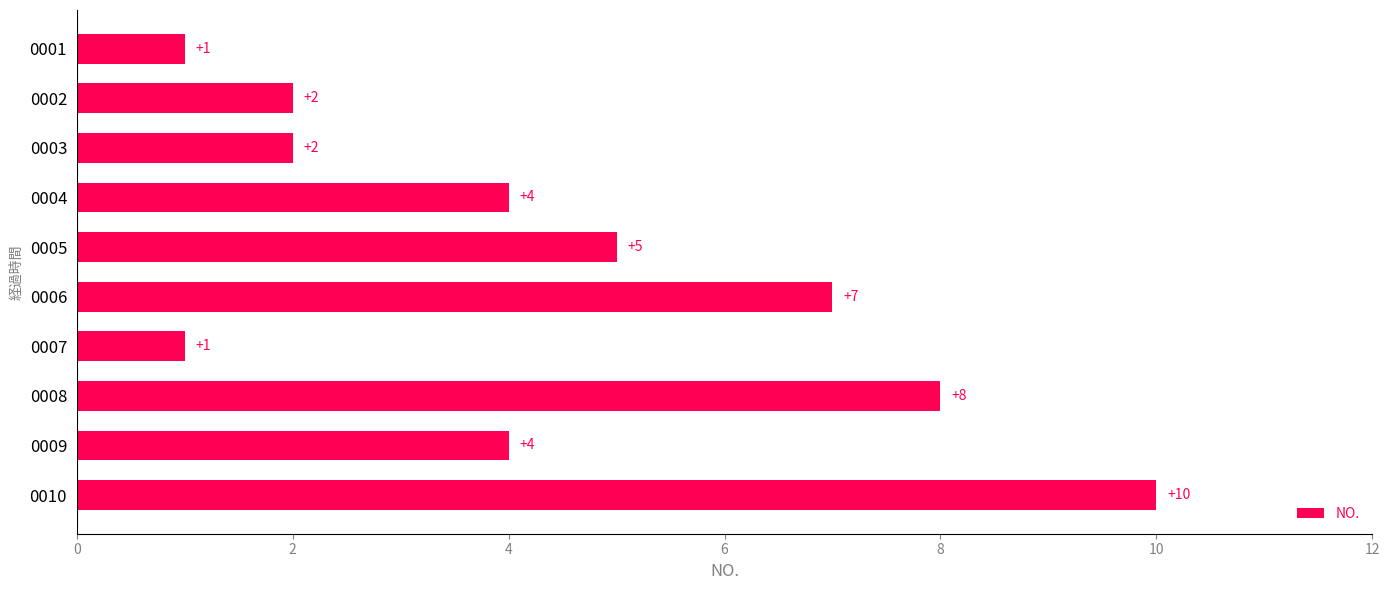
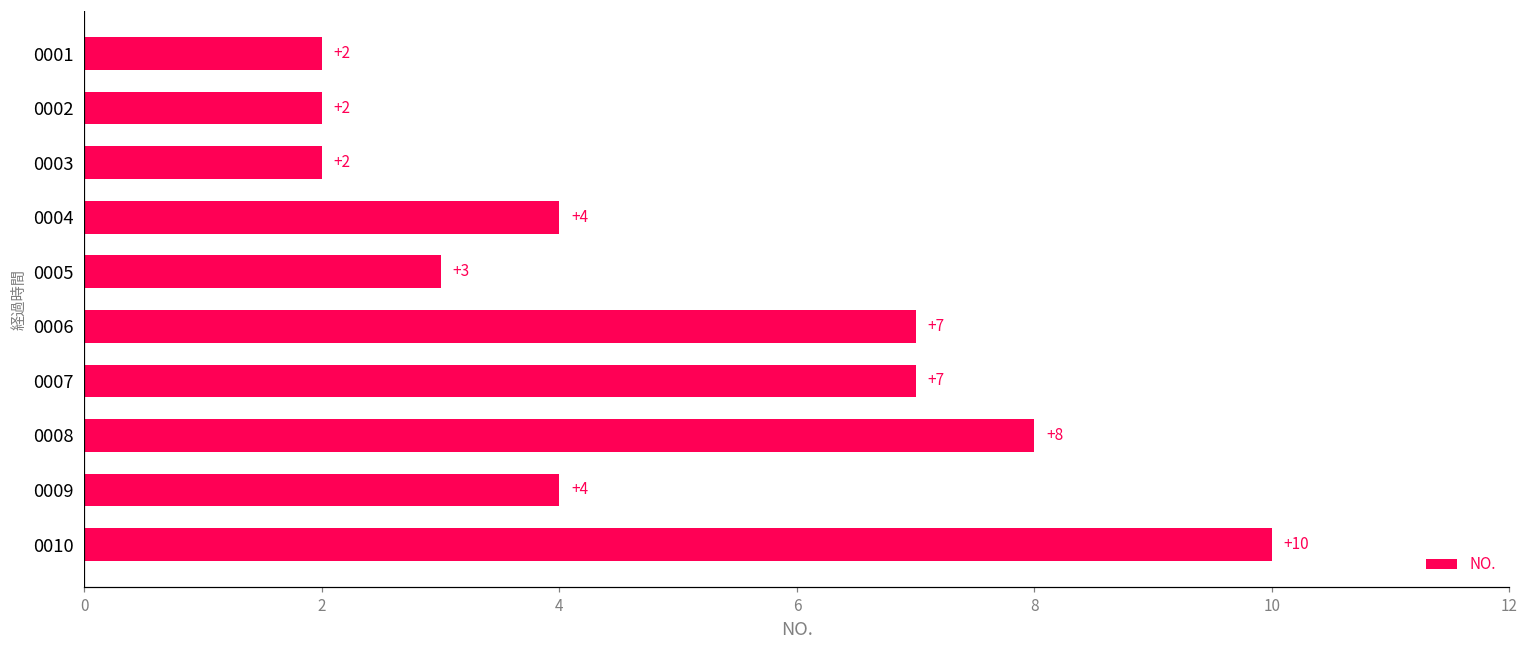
  {
-   "0001": "+1",
+   "0001": "+2",
    "0002": "+2",
    "0003": "+2",
    "0004": "+4",
-   "0005": "+5",
+   "0005": "+3",
    "0006": "+7",
-   "0007": "+1",
+   "0007": "+7",
    "0008": "+8",
    "0009": "+4",
    "0010": "+10"
  }
